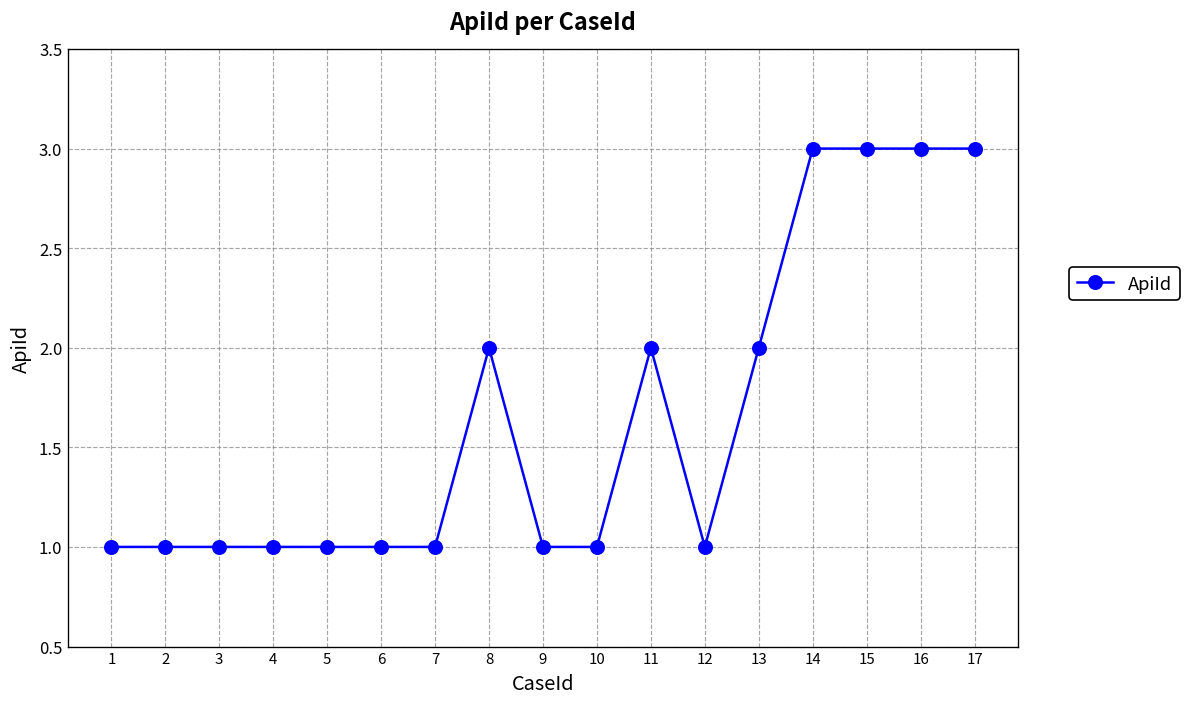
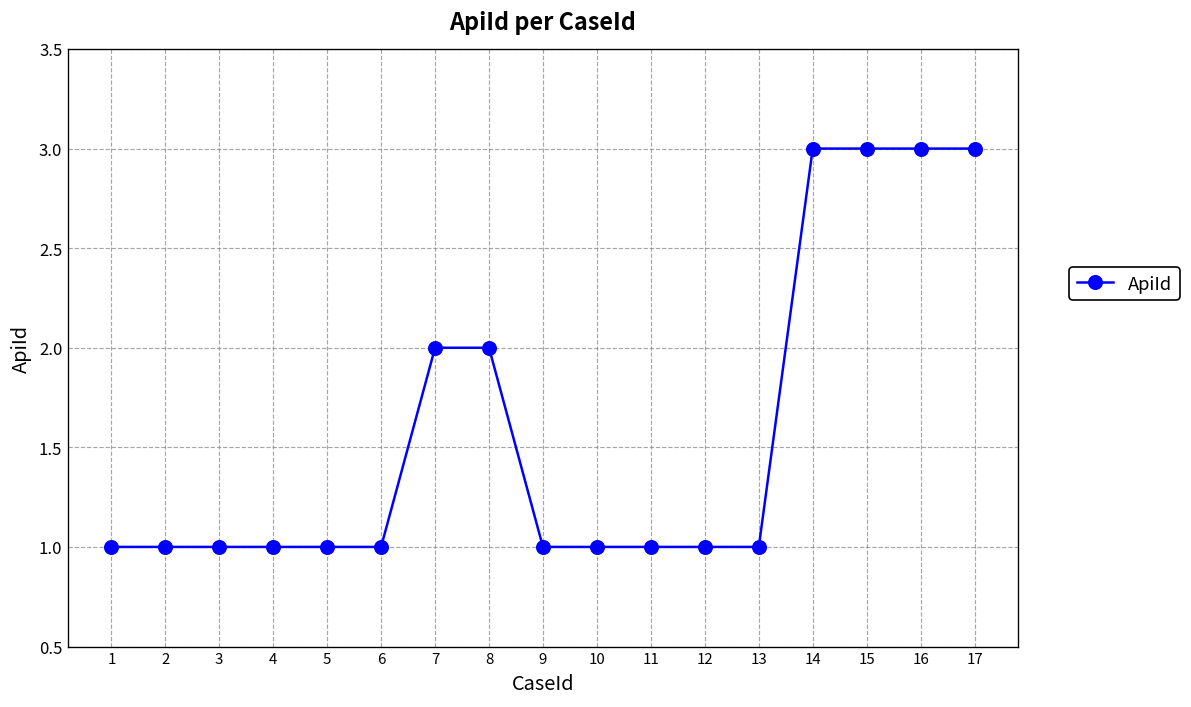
  {
    "1": 1,
    "2": 1,
    "3": 1,
    "4": 1,
    "5": 1,
    "6": 1,
-   "7": 1,
+   "7": 2,
    "8": 2,
    "9": 1,
    "10": 1,
-   "11": 2,
+   "11": 1,
    "12": 1,
-   "13": 2,
+   "13": 1,
    "14": 3,
    "15": 3,
    "16": 3,
    "17": 3
  }
